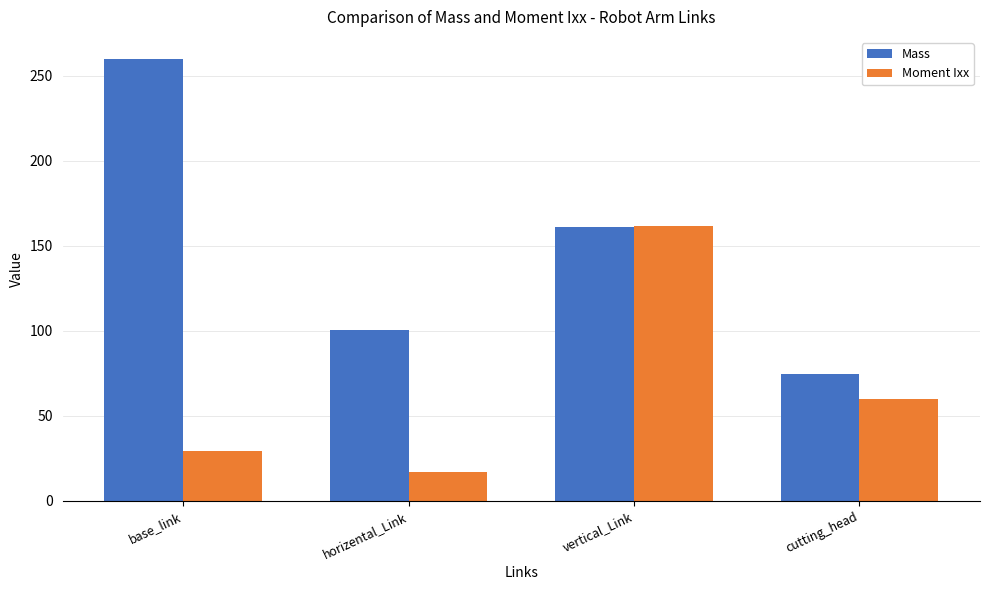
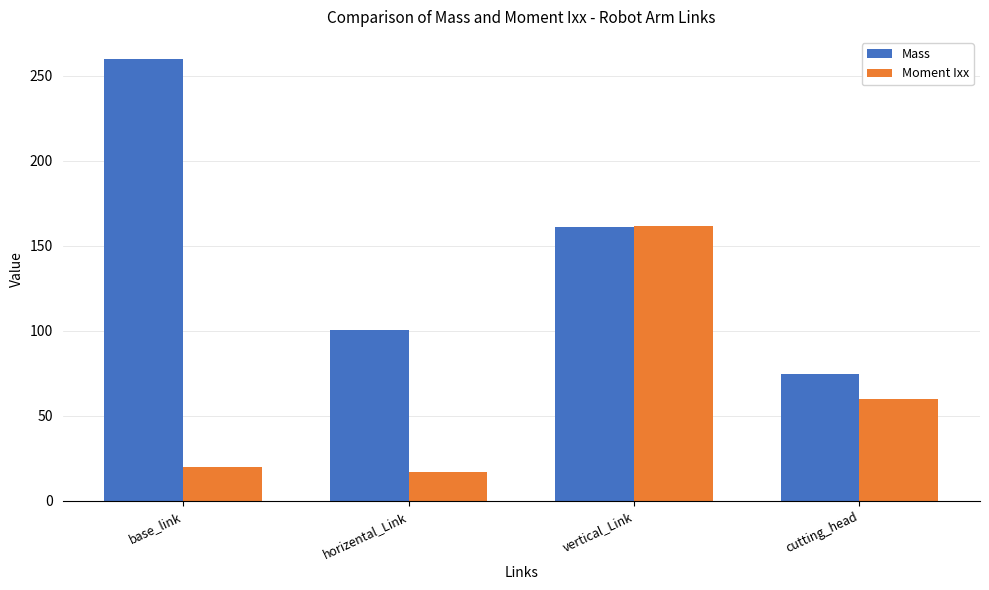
  {
    "Mass": {
      "base_link": 260,
      "horizental_Link": 100,
      "vertical_Link": 161,
      "cutting_head": 75
    },
    "Moment Ixx": {
-     "base_link": 29,
+     "base_link": 20,
      "horizental_Link": 17,
      "vertical_Link": 162,
      "cutting_head": 60
    }
  }
